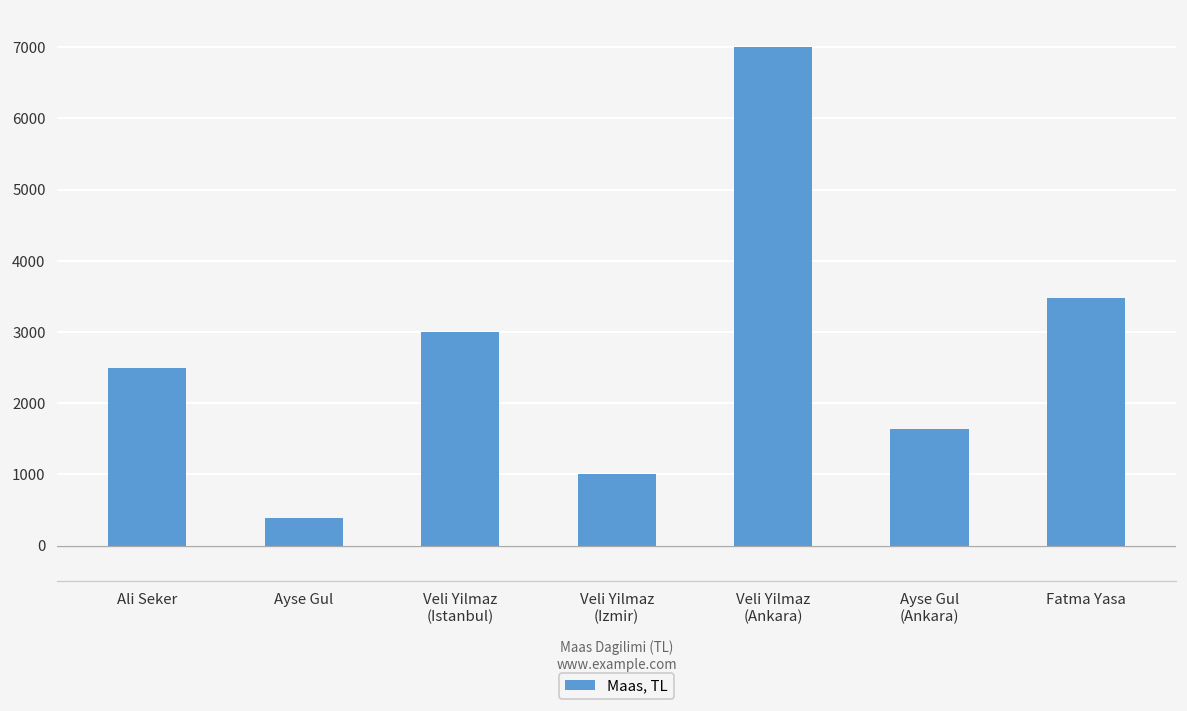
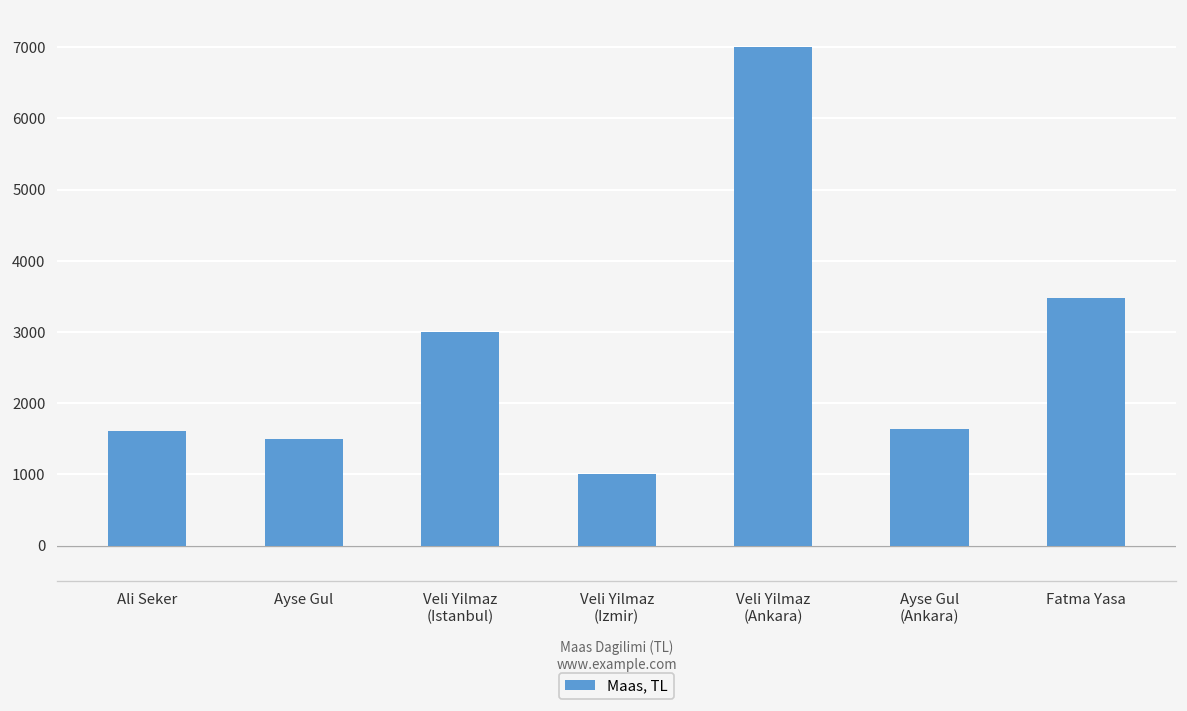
  {
-   "Ali Seker": 2500,
-   "Ayse Gul": 400,
+   "Ali Seker": 1600,
+   "Ayse Gul": 1500,
    "Veli Yilmaz (Istanbul)": 3000,
    "Veli Yilmaz (Izmir)": 1000,
    "Veli Yilmaz (Ankara)": 7000,
    "Ayse Gul (Ankara)": 1600,
    "Fatma Yasa": 3500
  }
